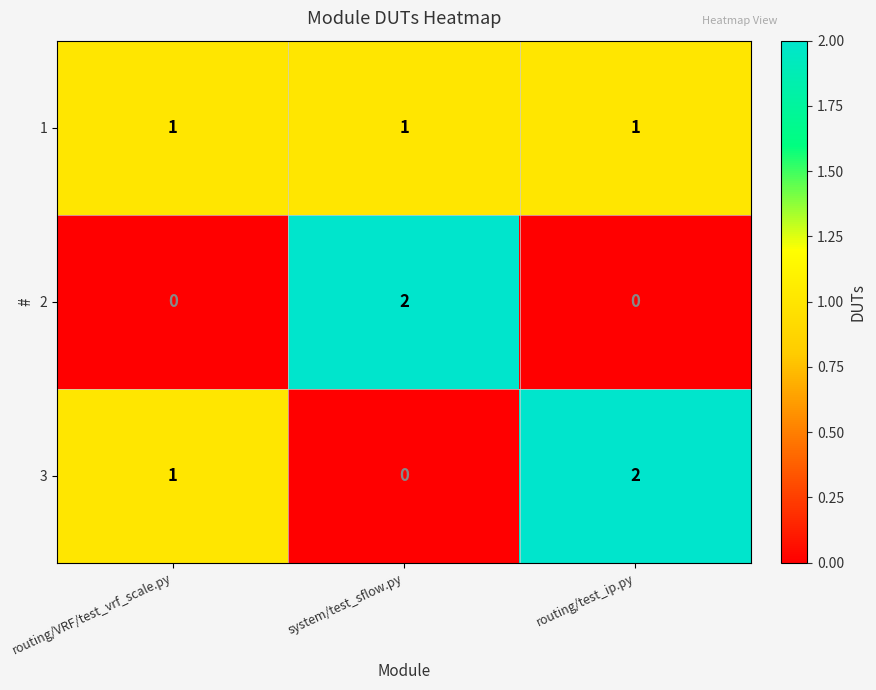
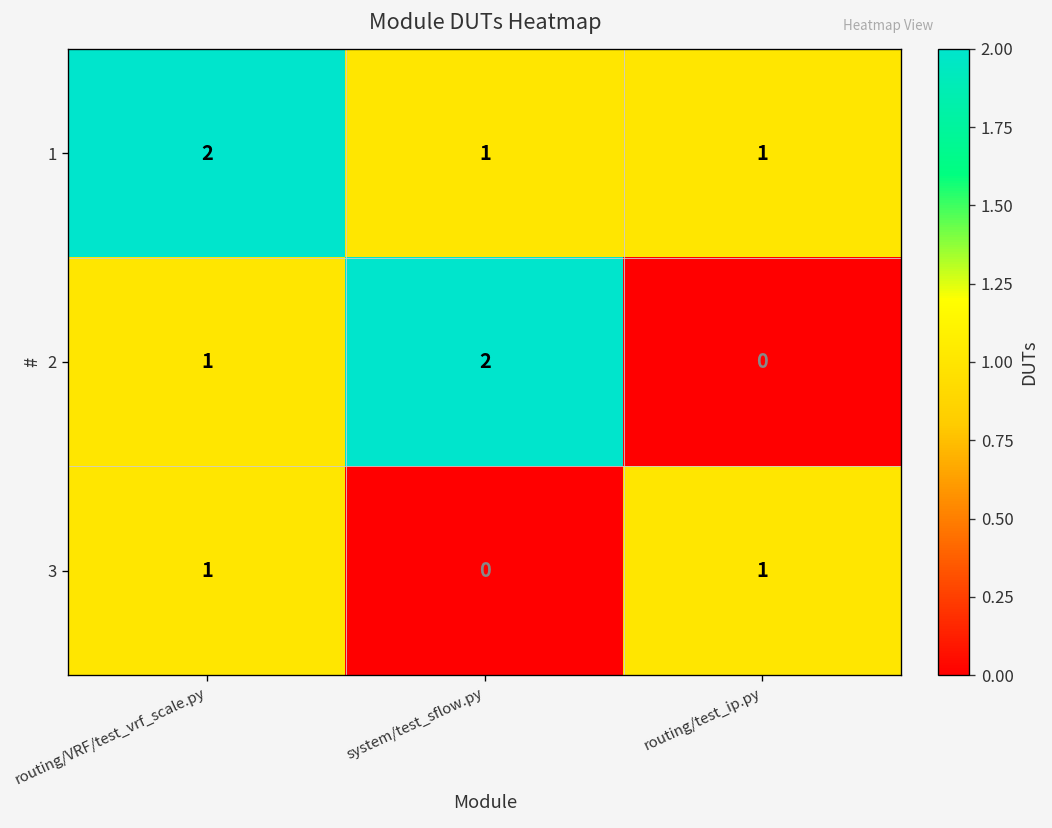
  {
    "1": {
-     "routing/VRF/test_vrf_scale.py": 1,
+     "routing/VRF/test_vrf_scale.py": 2,
      "system/test_sflow.py": 1,
      "routing/test_ip.py": 1
    },
    "2": {
-     "routing/VRF/test_vrf_scale.py": 0,
+     "routing/VRF/test_vrf_scale.py": 1,
      "system/test_sflow.py": 2,
      "routing/test_ip.py": 0
    },
    "3": {
      "routing/VRF/test_vrf_scale.py": 1,
      "system/test_sflow.py": 0,
-     "routing/test_ip.py": 2
+     "routing/test_ip.py": 1
    }
  }
